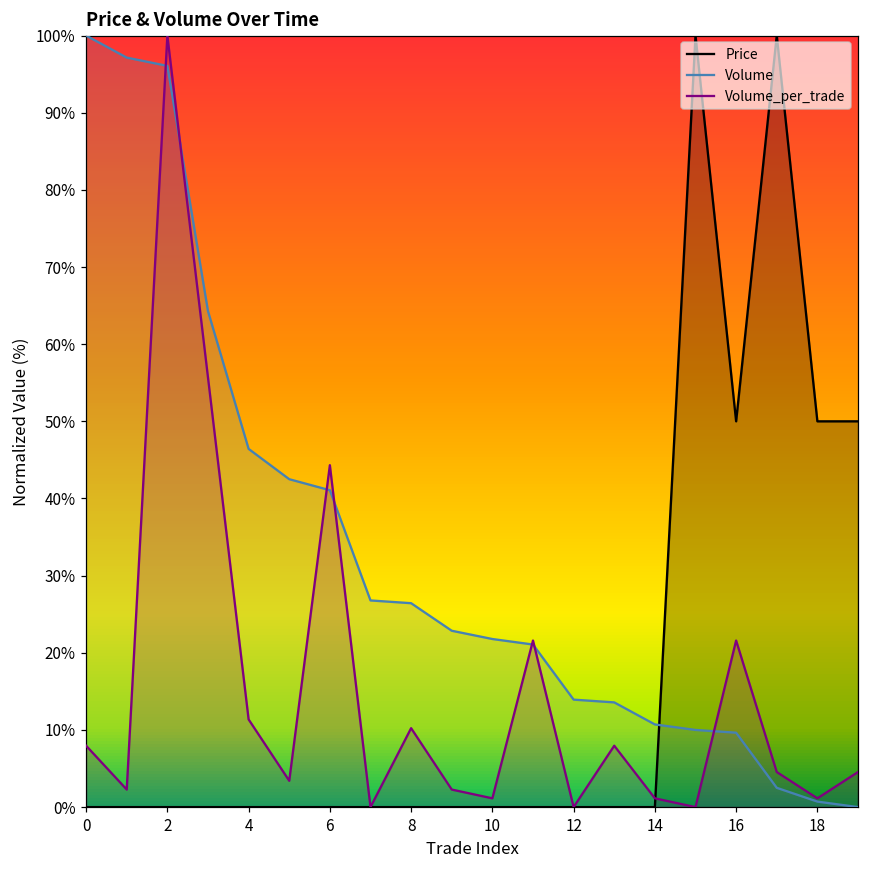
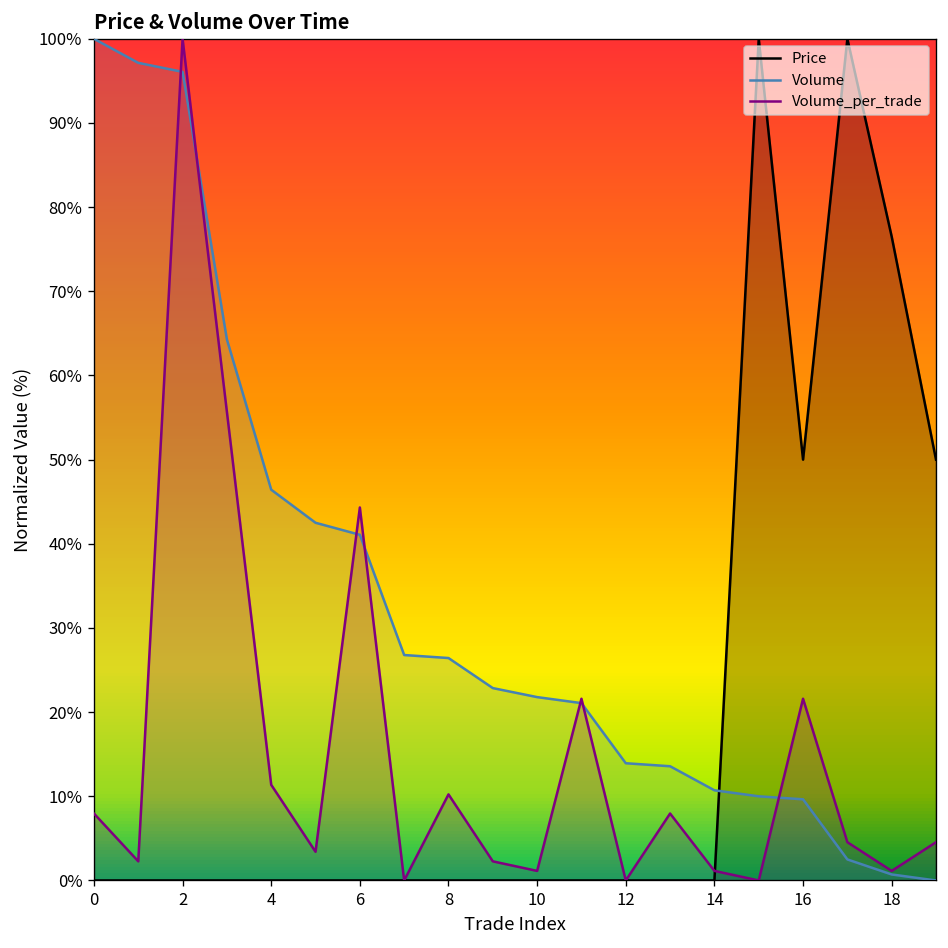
  {
    "Price": {
      "0": "0%",
      "2": "0%",
      "4": "0%",
      "6": "0%",
      "8": "0%",
      "10": "0%",
      "14": "0%",
      "16": "50%",
-     "18": "50%"
+     "18": "77%"
    }
  }
